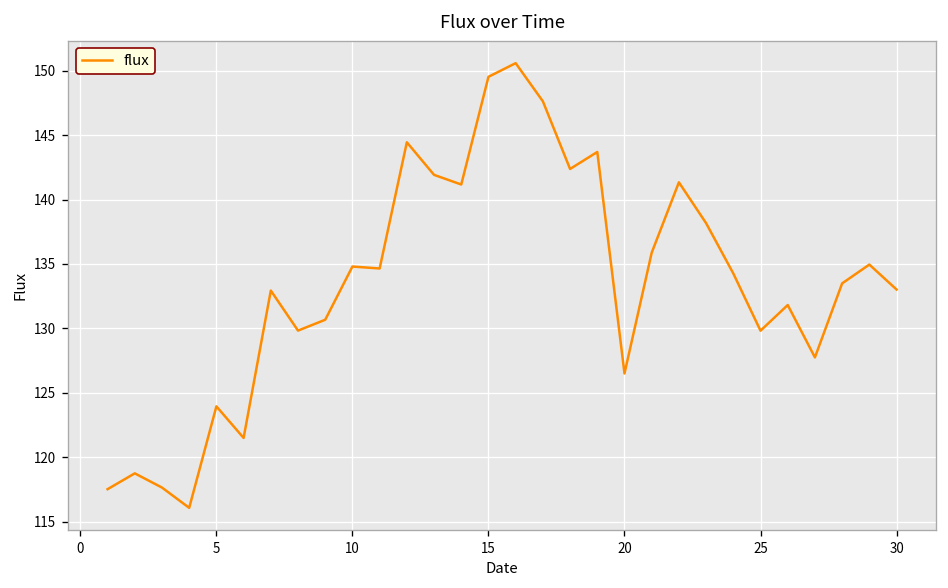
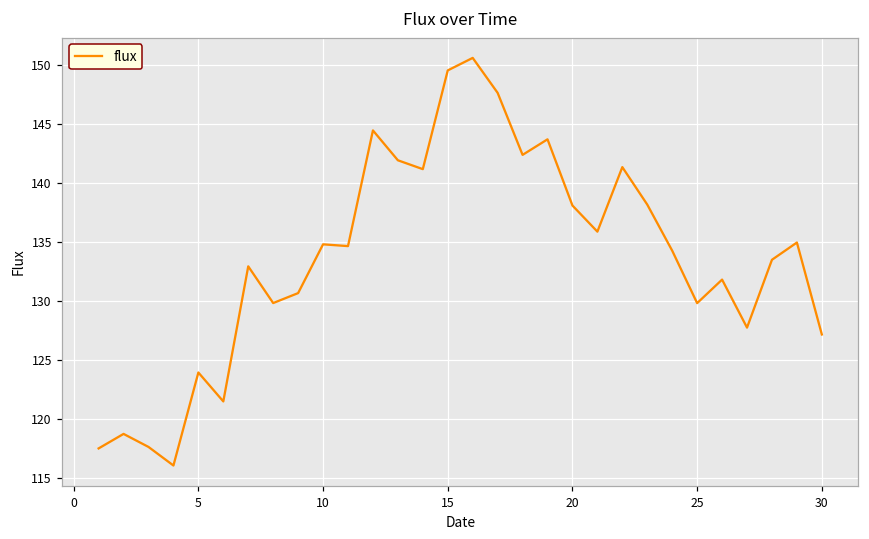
  {
    "5": 123.9,
    "10": 134.8,
    "15": 149.5,
-   "20": 126.5,
+   "20": 138.1,
    "25": 129.8,
-   "30": 133.0
+   "30": 127.2
  }
